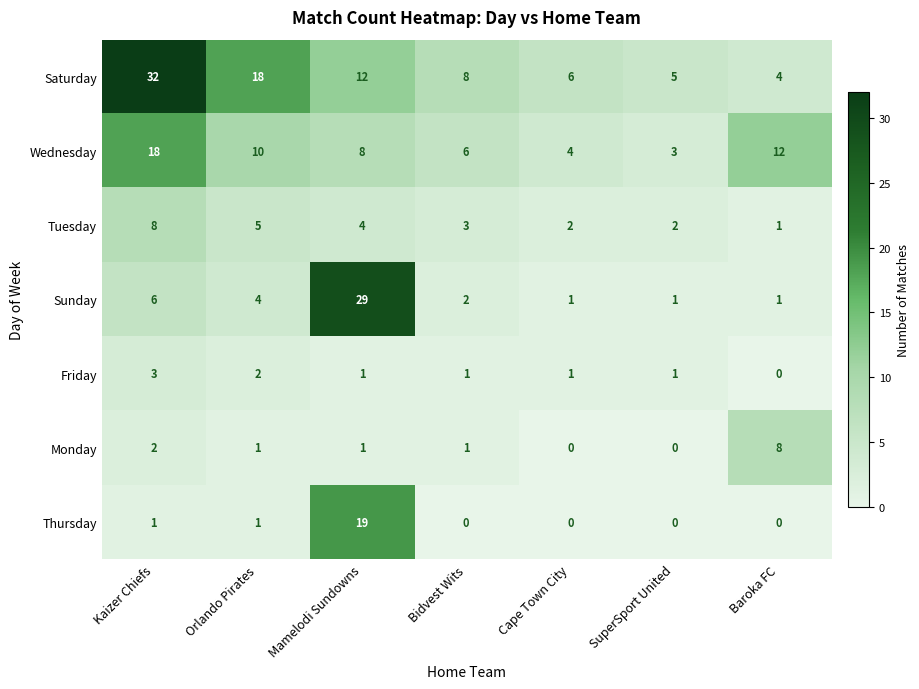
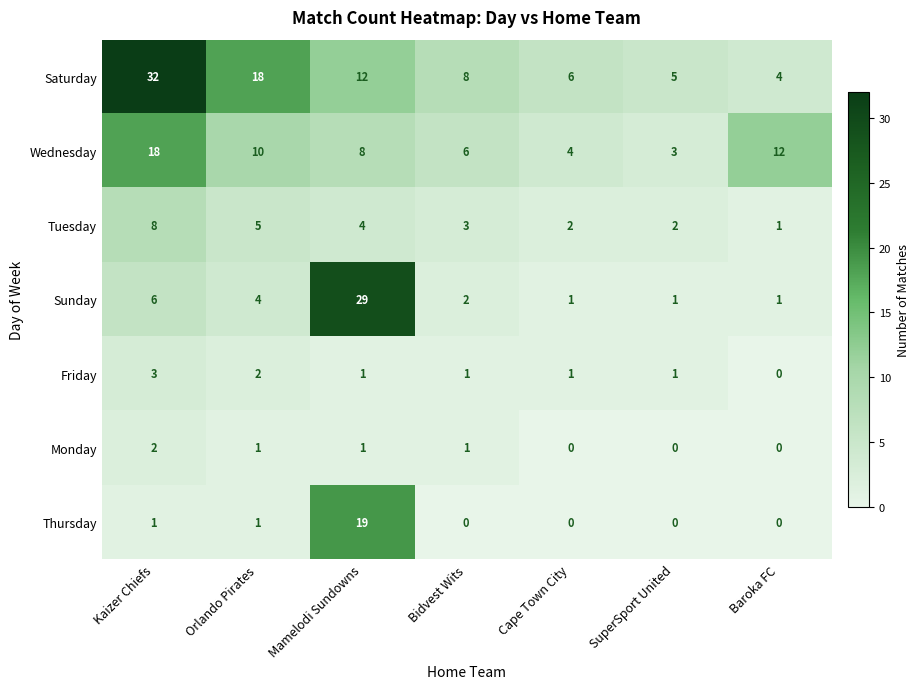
  {
    "Saturday": {
      "Kaizer Chiefs": 32,
      "Orlando Pirates": 18,
      "Mamelodi Sundowns": 12,
      "Bidvest Wits": 8,
      "Cape Town City": 6,
      "SuperSport United": 5,
      "Baroka FC": 4
    },
    "Wednesday": {
      "Kaizer Chiefs": 18,
      "Orlando Pirates": 10,
      "Mamelodi Sundowns": 8,
      "Bidvest Wits": 6,
      "Cape Town City": 4,
      "SuperSport United": 3,
      "Baroka FC": 12
    },
    "Tuesday": {
      "Kaizer Chiefs": 8,
      "Orlando Pirates": 5,
      "Mamelodi Sundowns": 4,
      "Bidvest Wits": 3,
      "Cape Town City": 2,
      "SuperSport United": 2,
      "Baroka FC": 1
    },
    "Sunday": {
      "Kaizer Chiefs": 6,
      "Orlando Pirates": 4,
      "Mamelodi Sundowns": 29,
      "Bidvest Wits": 2,
      "Cape Town City": 1,
      "SuperSport United": 1,
      "Baroka FC": 1
    },
    "Friday": {
      "Kaizer Chiefs": 3,
      "Orlando Pirates": 2,
      "Mamelodi Sundowns": 1,
      "Bidvest Wits": 1,
      "Cape Town City": 1,
      "SuperSport United": 1,
      "Baroka FC": 0
    },
    "Monday": {
      "Kaizer Chiefs": 2,
      "Orlando Pirates": 1,
      "Mamelodi Sundowns": 1,
      "Bidvest Wits": 1,
      "Cape Town City": 0,
      "SuperSport United": 0,
-     "Baroka FC": 8
+     "Baroka FC": 0
    },
    "Thursday": {
      "Kaizer Chiefs": 1,
      "Orlando Pirates": 1,
      "Mamelodi Sundowns": 19,
      "Bidvest Wits": 0,
      "Cape Town City": 0,
      "SuperSport United": 0,
      "Baroka FC": 0
    }
  }
